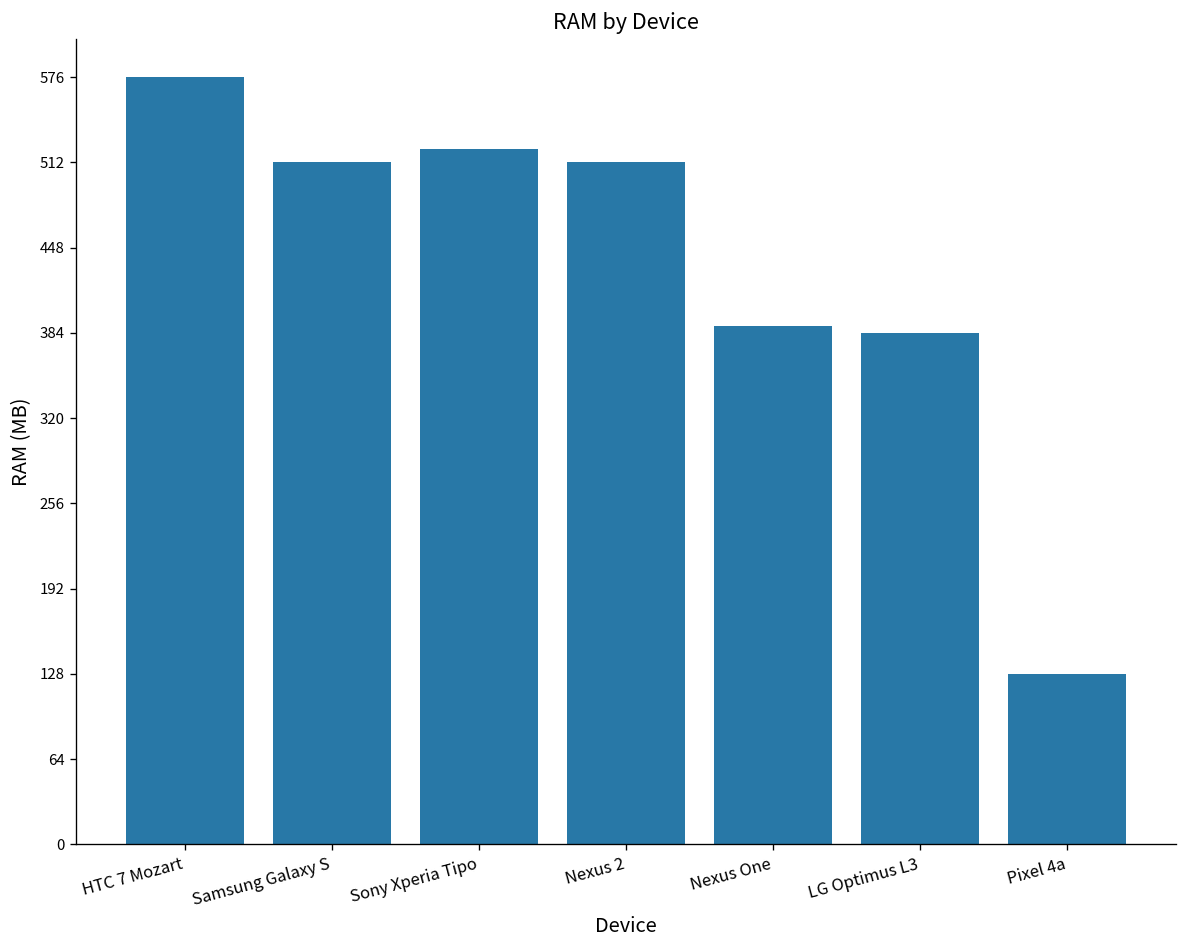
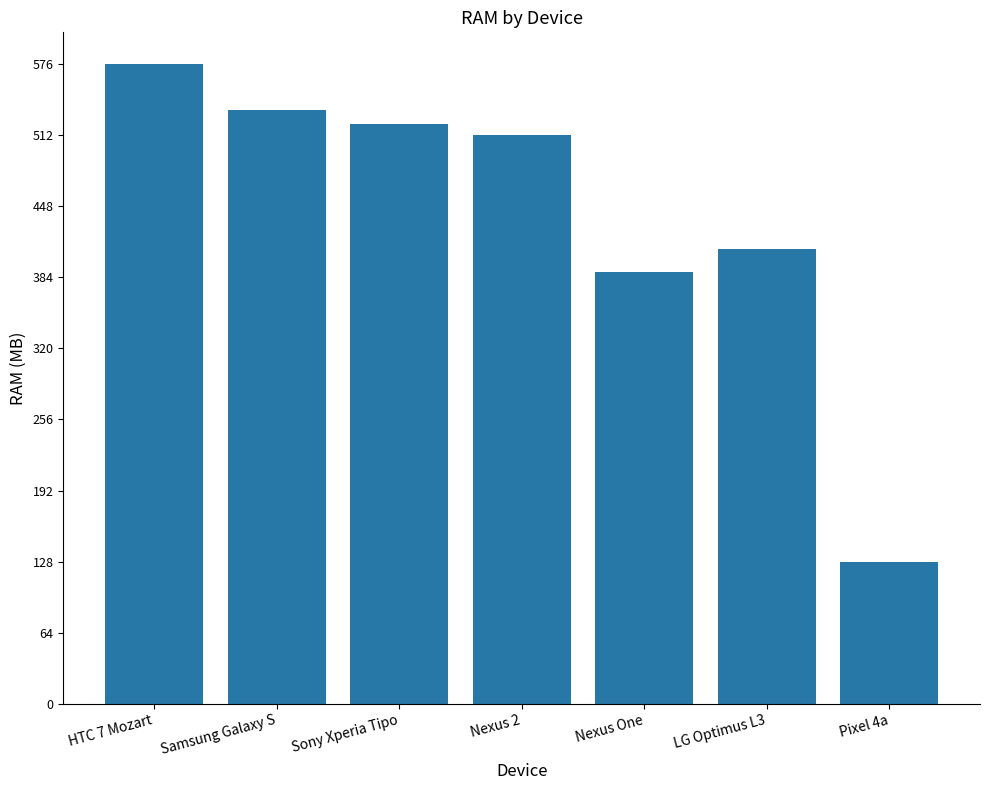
  {
    "HTC 7 Mozart": 576,
-   "Samsung Galaxy S": 512,
+   "Samsung Galaxy S": 535,
    "Sony Xperia Tipo": 522,
    "Nexus 2": 512,
    "Nexus One": 389,
-   "LG Optimus L3": 384,
+   "LG Optimus L3": 410,
    "Pixel 4a": 128
  }
